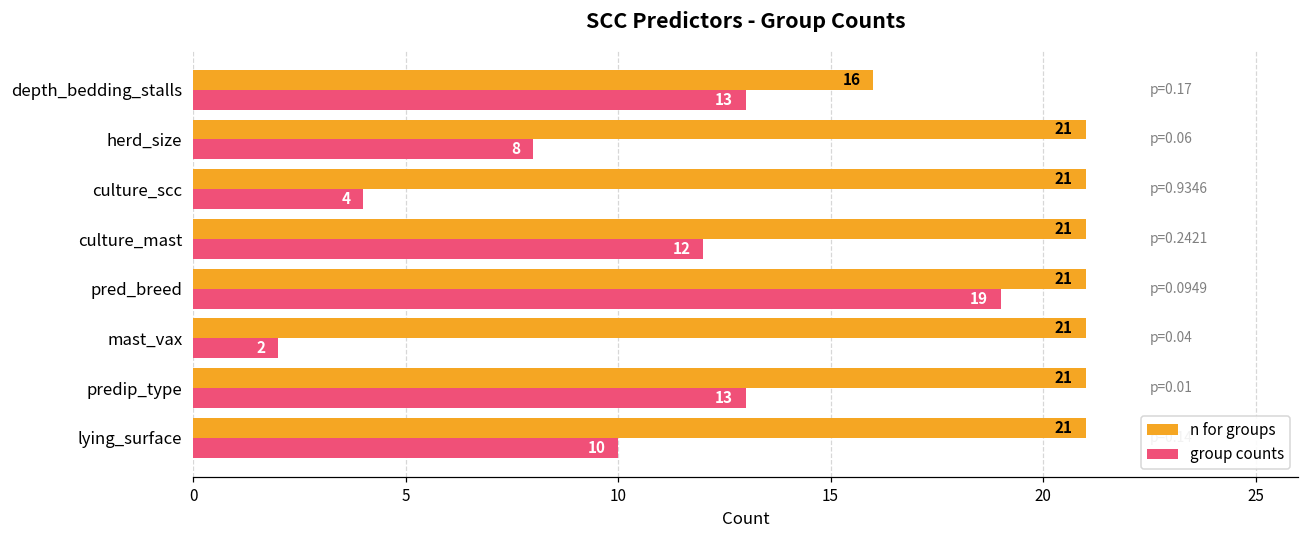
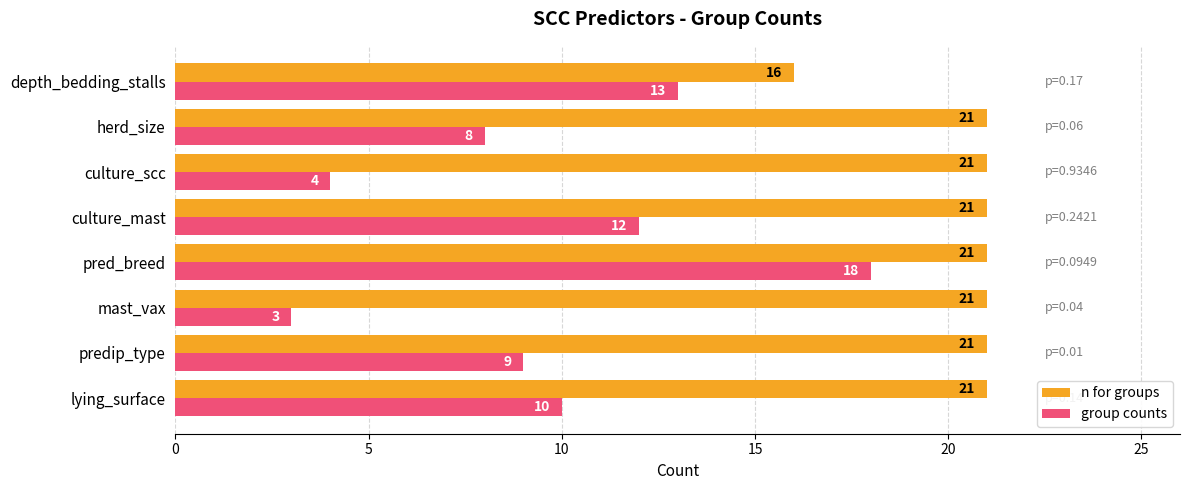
  {
    "n for groups": {
      "depth_bedding_stalls": 16,
      "herd_size": 21,
      "culture_scc": 21,
      "culture_mast": 21,
      "pred_breed": 21,
      "mast_vax": 21,
      "predip_type": 21,
      "lying_surface": 21
    },
    "group counts": {
      "depth_bedding_stalls": 13,
      "herd_size": 8,
      "culture_scc": 4,
      "culture_mast": 12,
-     "pred_breed": 19,
-     "mast_vax": 2,
-     "predip_type": 13,
+     "pred_breed": 18,
+     "mast_vax": 3,
+     "predip_type": 9,
      "lying_surface": 10
    }
  }
